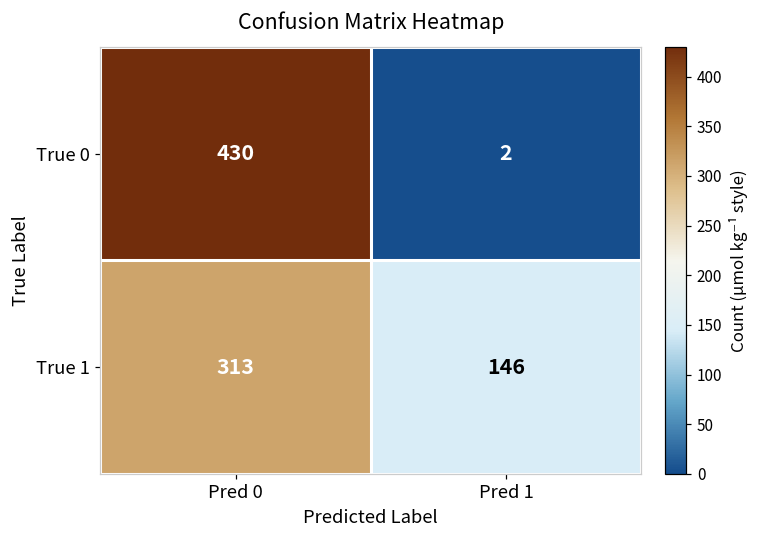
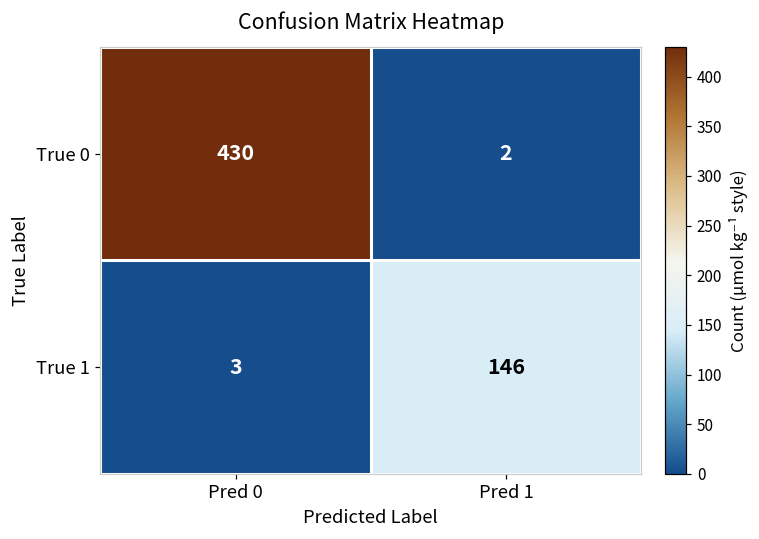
  {
    "True 0": {
      "Pred 0": 430,
      "Pred 1": 2
    },
    "True 1": {
-     "Pred 0": 313,
+     "Pred 0": 3,
      "Pred 1": 146
    }
  }
